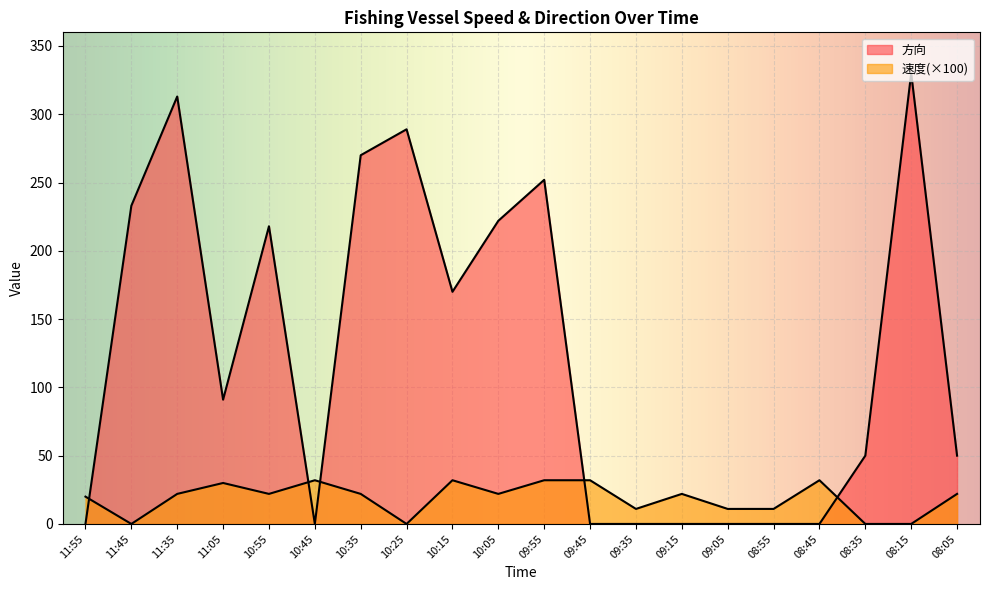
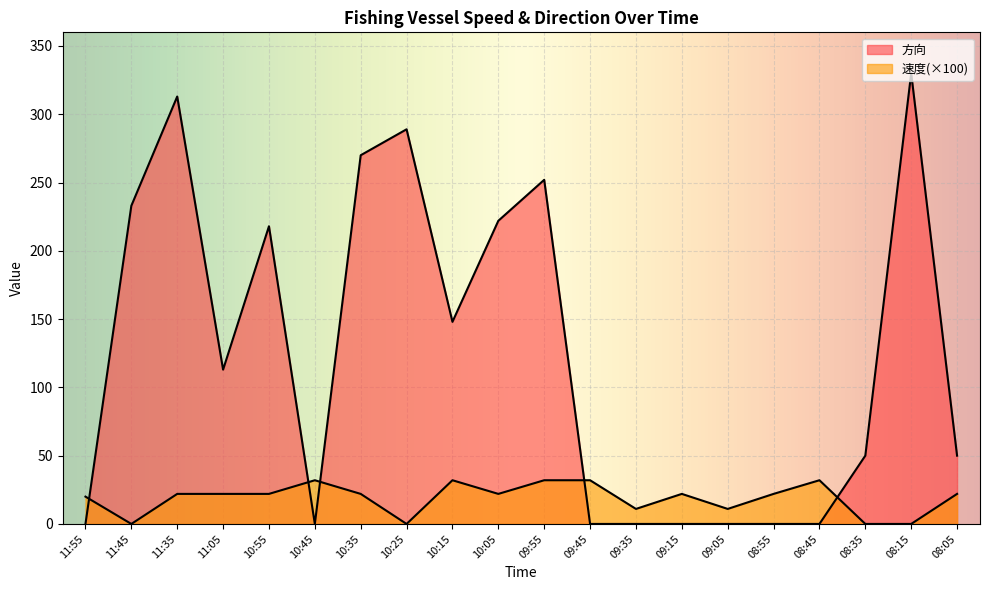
  {
    "方向": {
      "11:55": 0,
      "11:45": 233,
      "11:35": 313,
-     "11:05": 91,
+     "11:05": 113,
      "10:55": 218,
      "10:45": 0,
      "10:35": 270,
      "10:25": 289,
-     "10:15": 170,
+     "10:15": 148,
      "10:05": 222,
      "09:55": 252,
      "09:45": 0,
      "09:35": 0,
      "09:15": 0,
      "09:05": 0,
      "08:55": 0,
      "08:45": 0,
      "08:35": 50,
      "08:05": 50
    },
    "速度(×100)": {
      "11:55": 20,
      "11:45": 0,
      "11:35": 22,
-     "11:05": 30,
+     "11:05": 22,
      "10:55": 22,
      "10:45": 32,
      "10:35": 22,
      "10:25": 0,
      "10:15": 32,
      "10:05": 22,
      "09:55": 32,
      "09:45": 32,
      "09:35": 11,
      "09:15": 22,
      "09:05": 11,
-     "08:55": 11,
+     "08:55": 22,
      "08:45": 32,
      "08:35": 0,
      "08:15": 0,
      "08:05": 22
    }
  }
